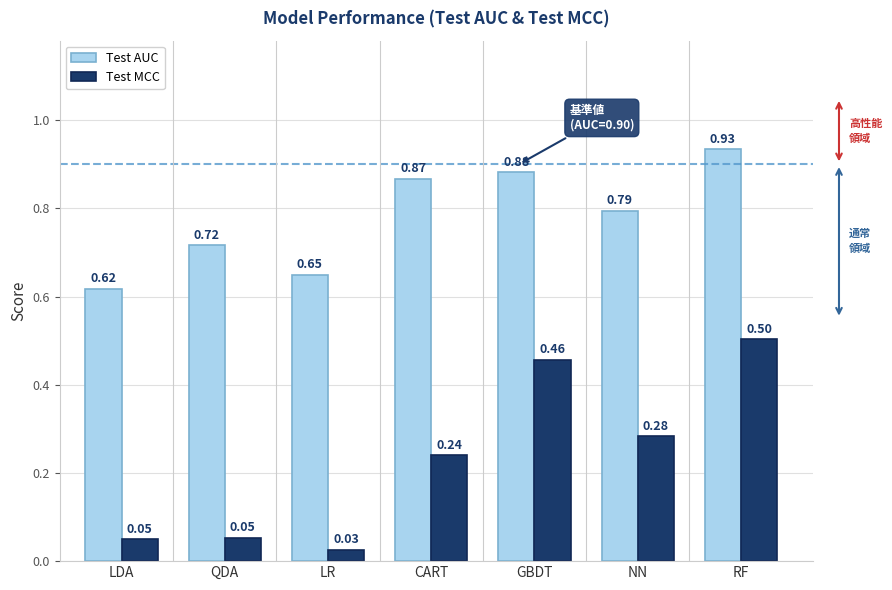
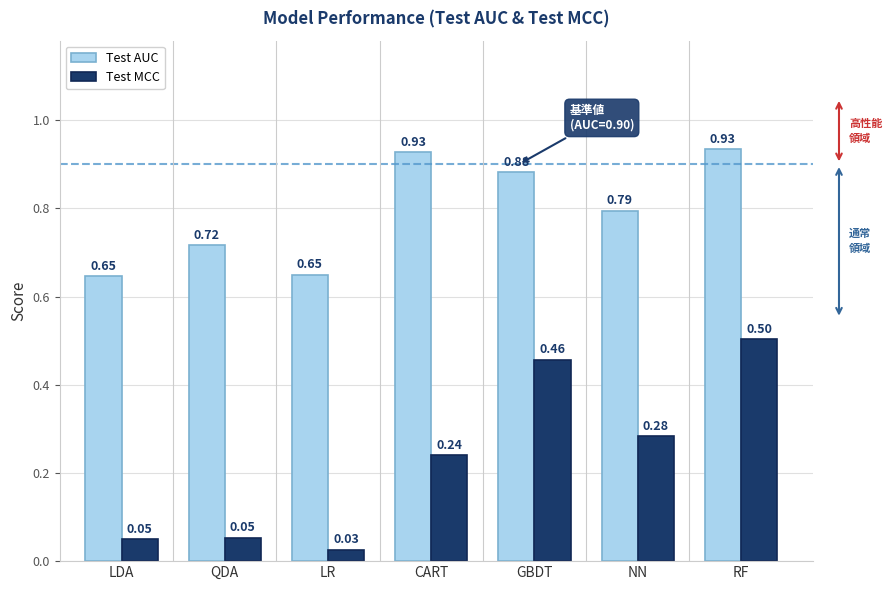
  {
    "Test AUC": {
-     "LDA": 0.62,
+     "LDA": 0.65,
      "QDA": 0.72,
      "LR": 0.65,
-     "CART": 0.87,
+     "CART": 0.93,
      "GBDT": 0.88,
      "NN": 0.79,
      "RF": 0.93
    },
    "Test MCC": {
      "LDA": 0.05,
      "QDA": 0.05,
      "LR": 0.03,
      "CART": 0.24,
      "GBDT": 0.46,
      "NN": 0.28,
      "RF": 0.50
    }
  }
